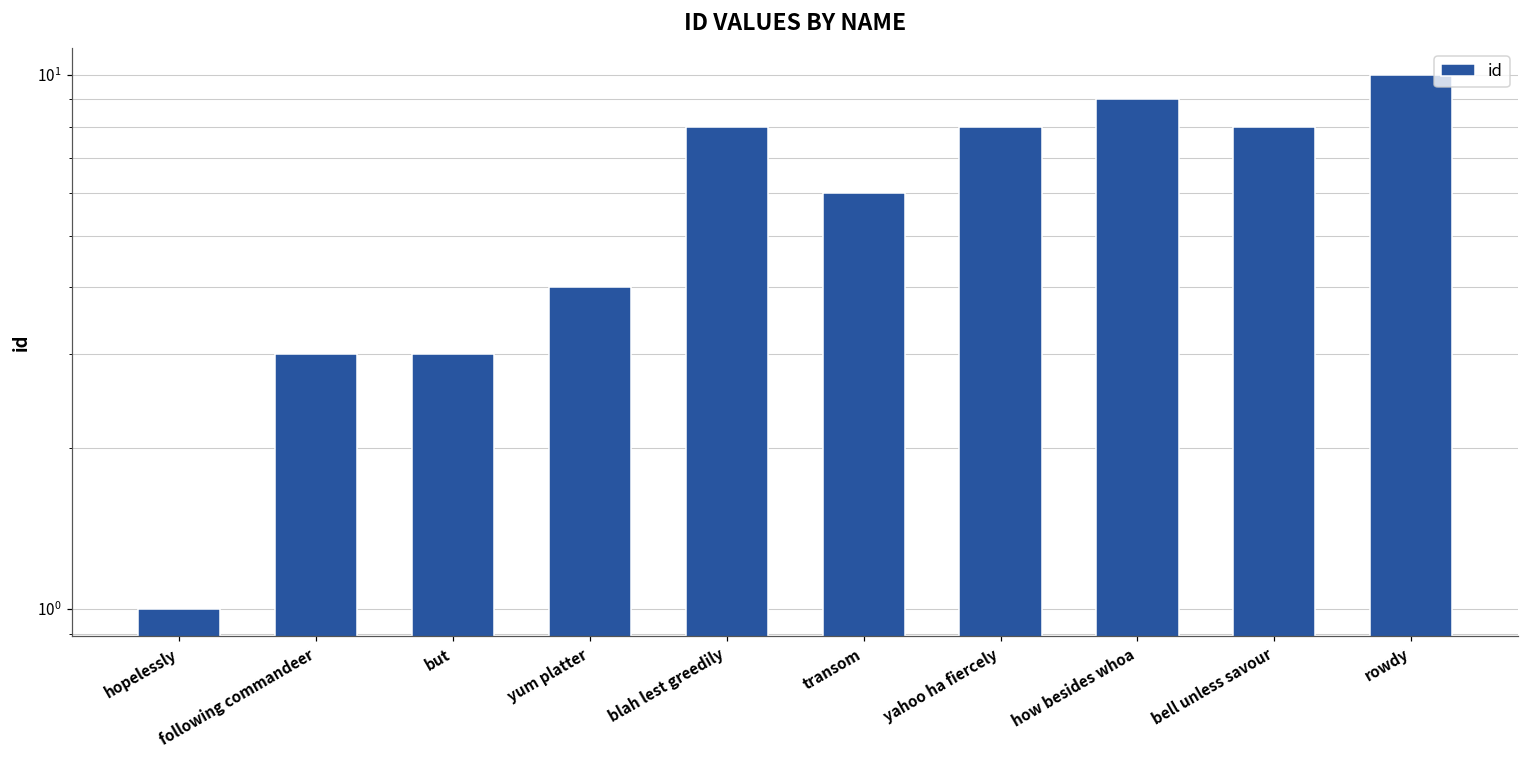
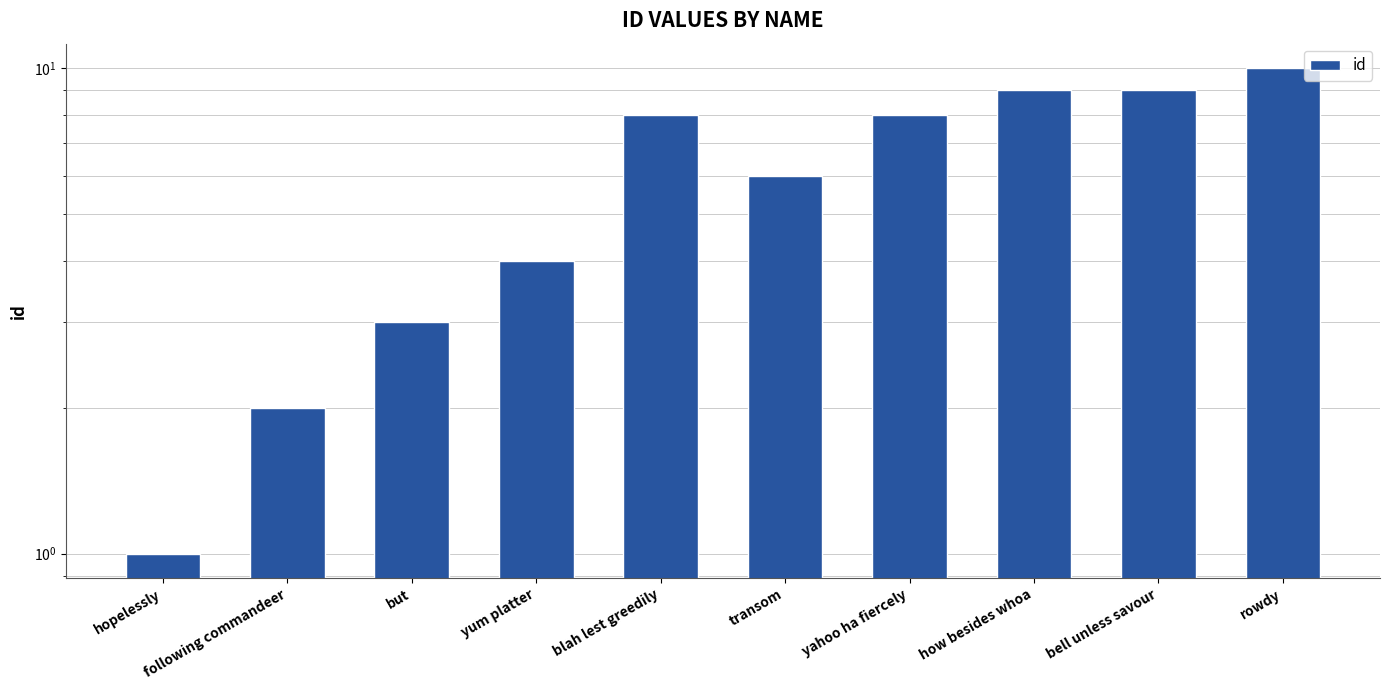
  {
    "hopelessly": 1,
-   "following commandeer": 3,
+   "following commandeer": 2,
    "but": 3,
    "yum platter": 4,
    "blah lest greedily": 8,
    "transom": 6,
    "yahoo ha fiercely": 8,
    "how besides whoa": 9,
-   "bell unless savour": 8,
+   "bell unless savour": 9,
    "rowdy": 10
  }
